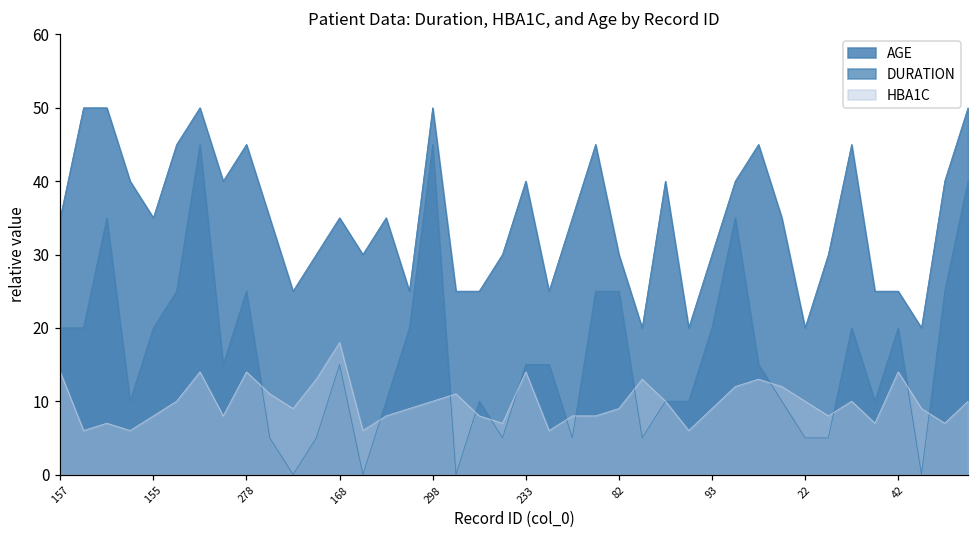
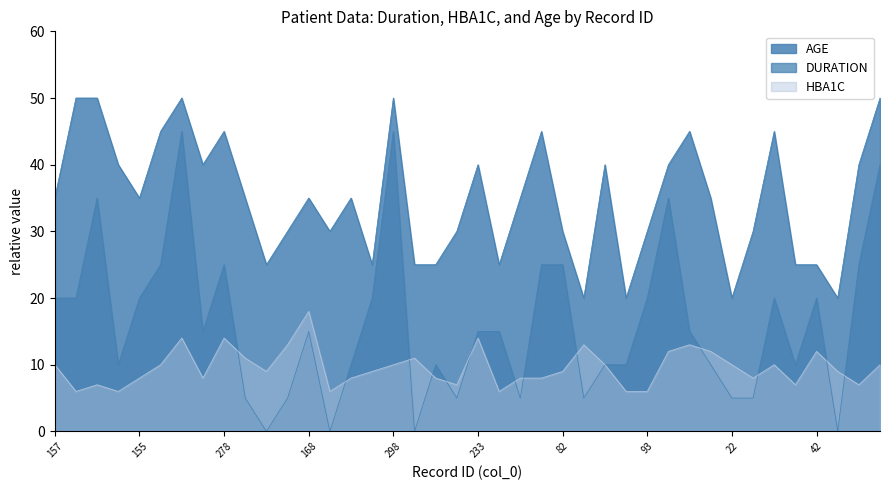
  {
    "HBA1C": {
-     "157": 14,
+     "157": 10,
      "155": 8,
      "278": 14,
      "168": 18,
      "298": 10,
      "233": 14,
      "82": 9,
-     "93": 9,
-     "42": 14
+     "93": 6,
+     "42": 12
    }
  }
